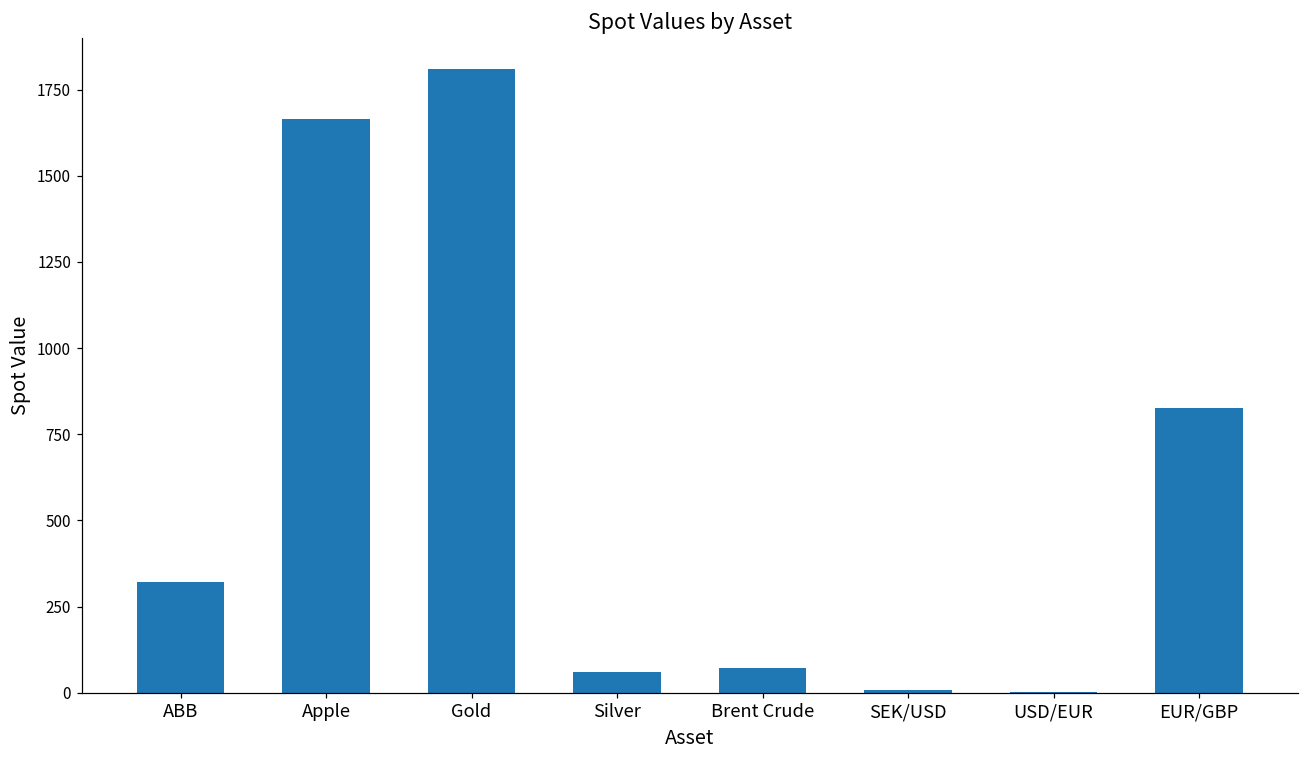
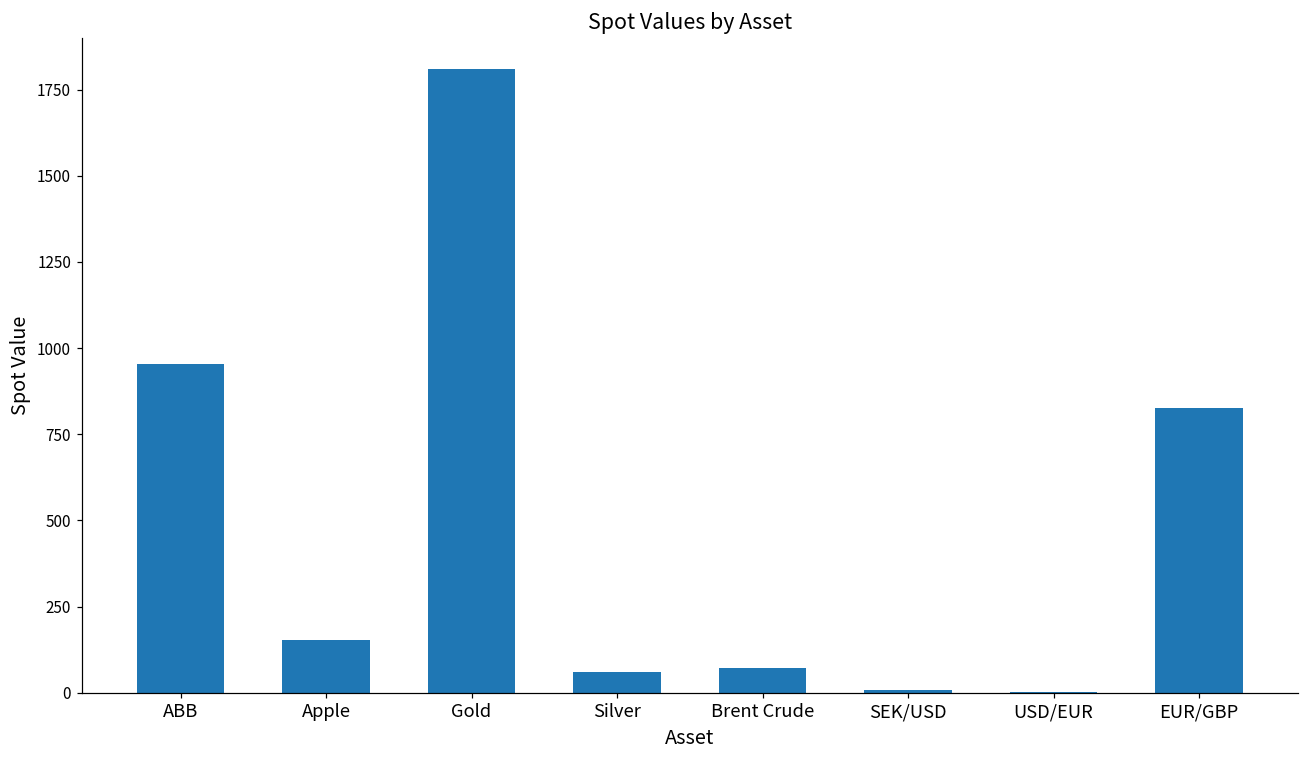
  {
-   "ABB": 320,
-   "Apple": 1670,
+   "ABB": 950,
+   "Apple": 150,
    "Gold": 1810,
    "Silver": 60,
    "Brent Crude": 70,
    "SEK/USD": 10,
    "EUR/GBP": 830
  }
